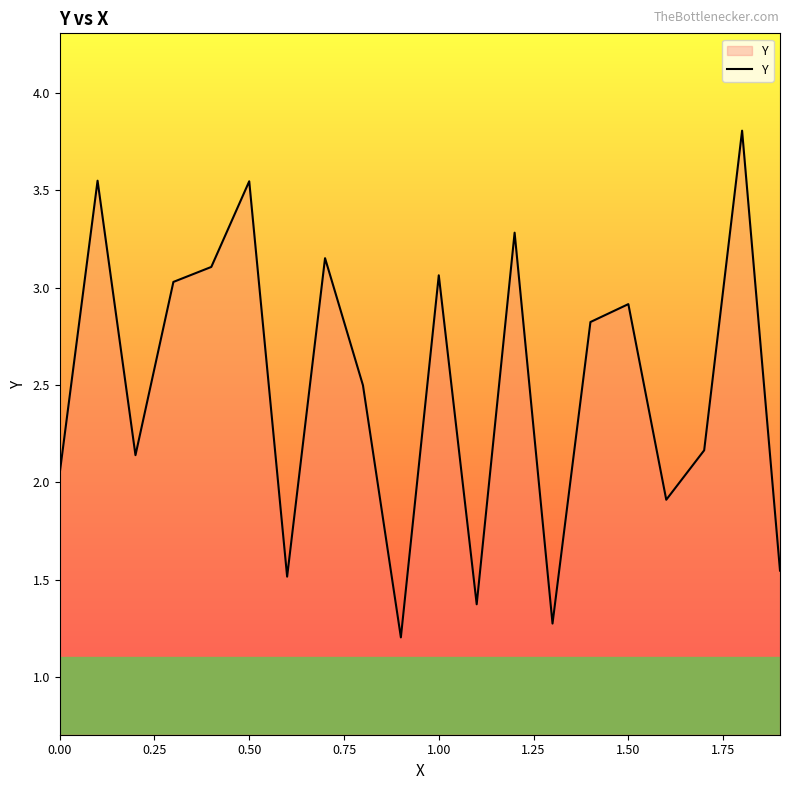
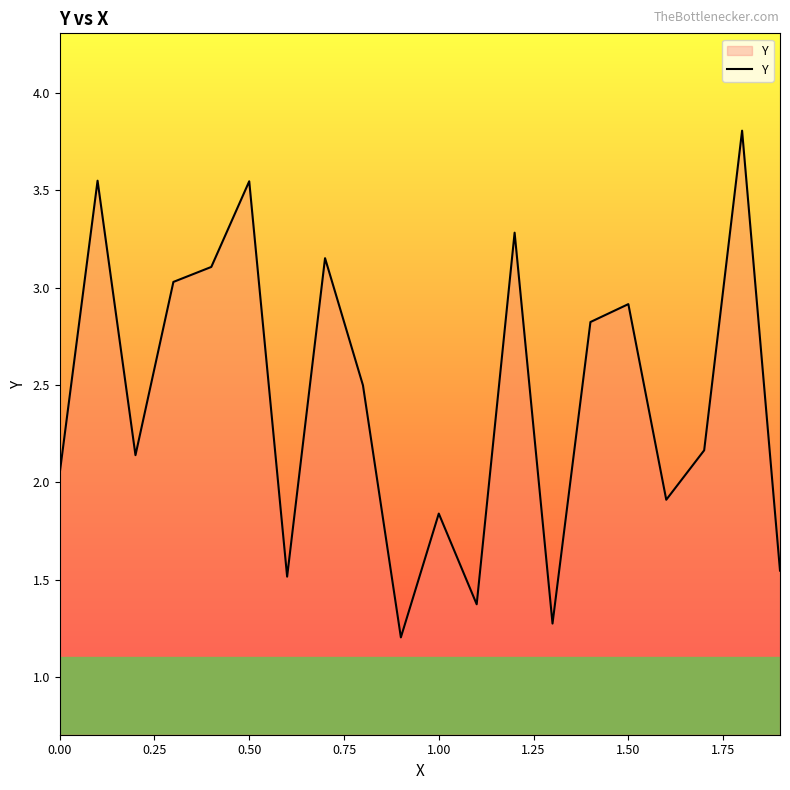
  {
    "0.00": 2.05,
    "0.50": 3.55,
-   "1.00": 3.06,
+   "1.00": 1.84,
    "1.50": 2.92
  }
